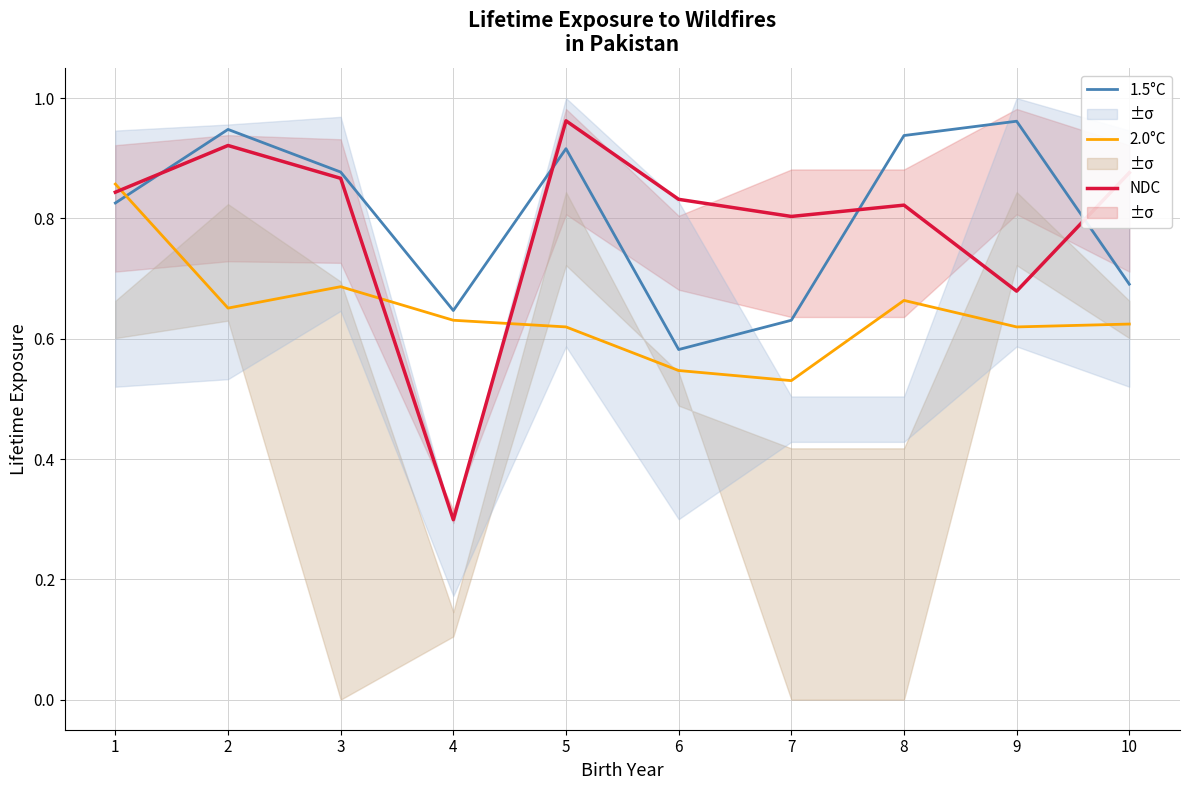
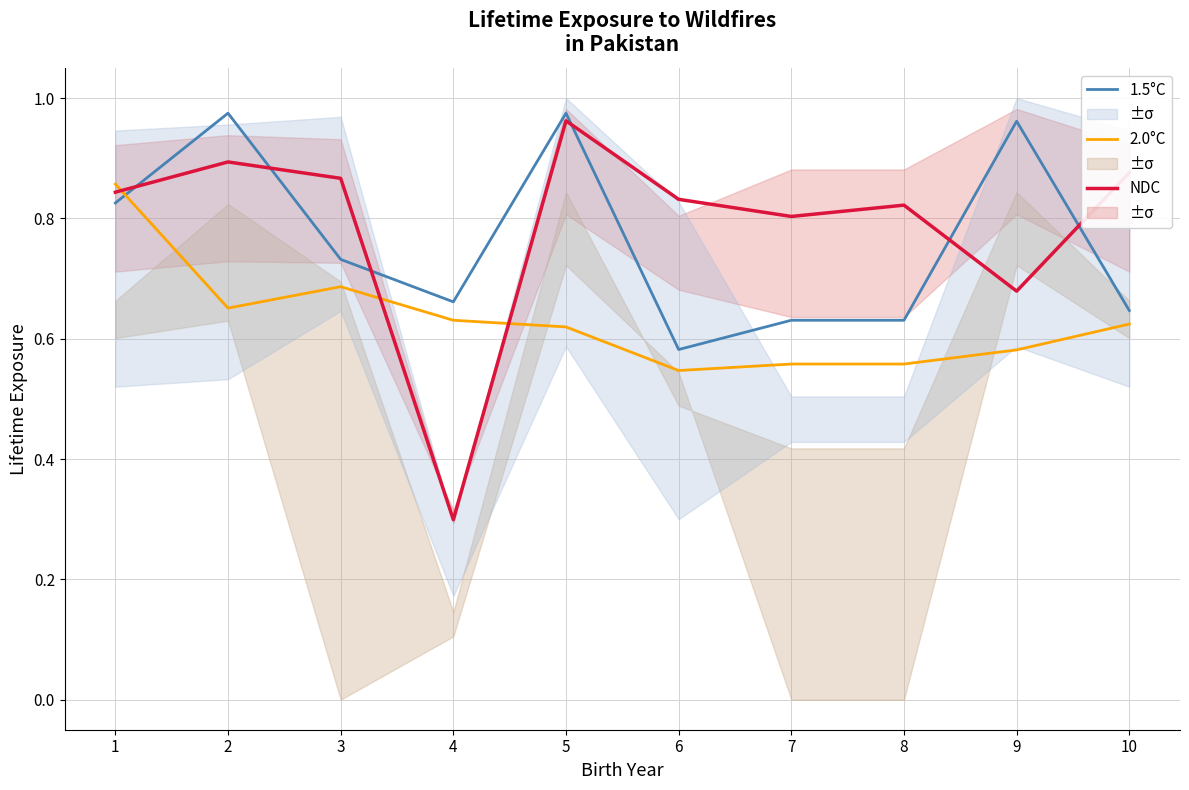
  {
    "1.5°C": {
      "1": 0.83,
-     "2": 0.95,
-     "3": 0.88,
-     "4": 0.65,
-     "5": 0.92,
+     "2": 0.98,
+     "3": 0.73,
+     "4": 0.66,
+     "5": 0.98,
      "6": 0.58,
      "7": 0.63,
-     "8": 0.94,
+     "8": 0.63,
      "9": 0.96,
-     "10": 0.69
+     "10": 0.65
    },
    "2.0°C": {
      "1": 0.86,
      "2": 0.65,
      "3": 0.69,
      "4": 0.63,
      "5": 0.62,
-     "7": 0.53,
-     "8": 0.66,
-     "9": 0.62,
+     "7": 0.56,
+     "8": 0.56,
+     "9": 0.58,
      "10": 0.62
    },
    "NDC": {
      "1": 0.84,
-     "2": 0.92,
+     "2": 0.89,
      "3": 0.87,
      "4": 0.30,
      "5": 0.96,
      "7": 0.80,
      "8": 0.82,
      "9": 0.68
    }
  }
